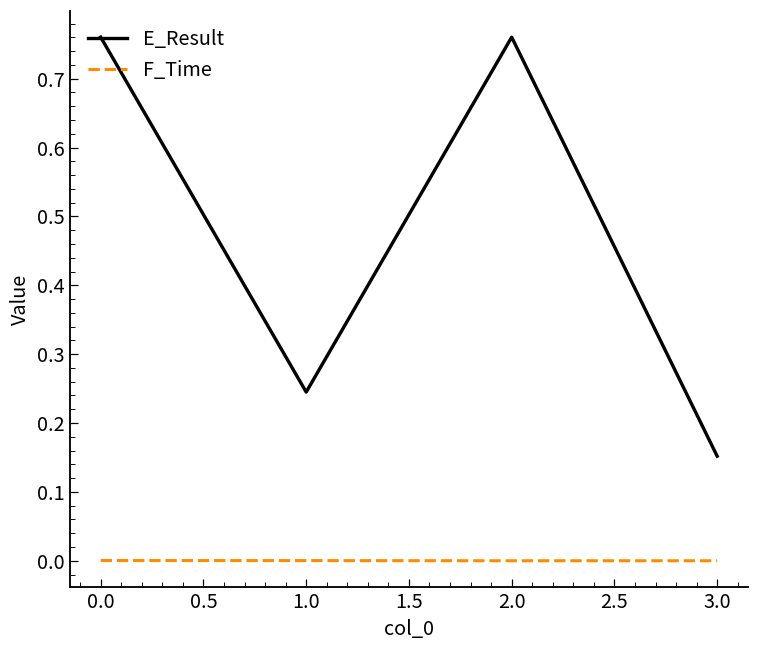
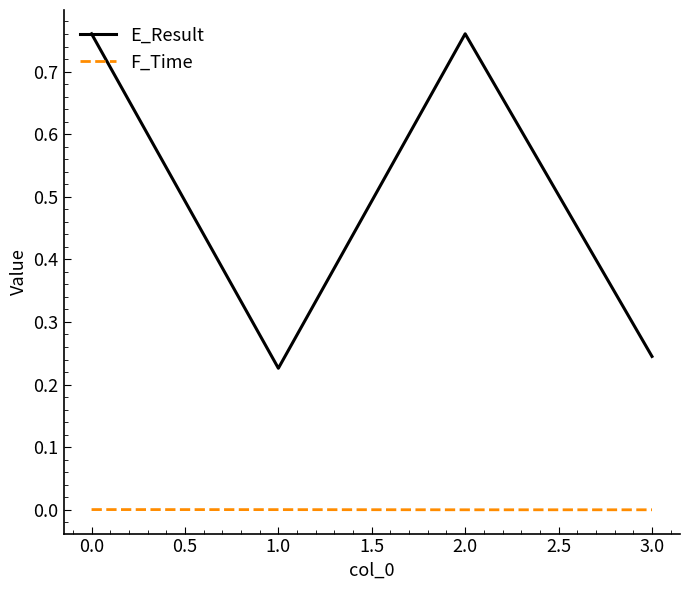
  {
    "E_Result": {
      "0.0": 0.76,
-     "1.0": 0.24,
+     "1.0": 0.23,
      "2.0": 0.76,
-     "3.0": 0.15
+     "3.0": 0.24
    },
    "F_Time": {
      "0.0": 0.00,
      "1.0": 0.00,
      "2.0": 0.00,
      "3.0": 0.00
    }
  }
